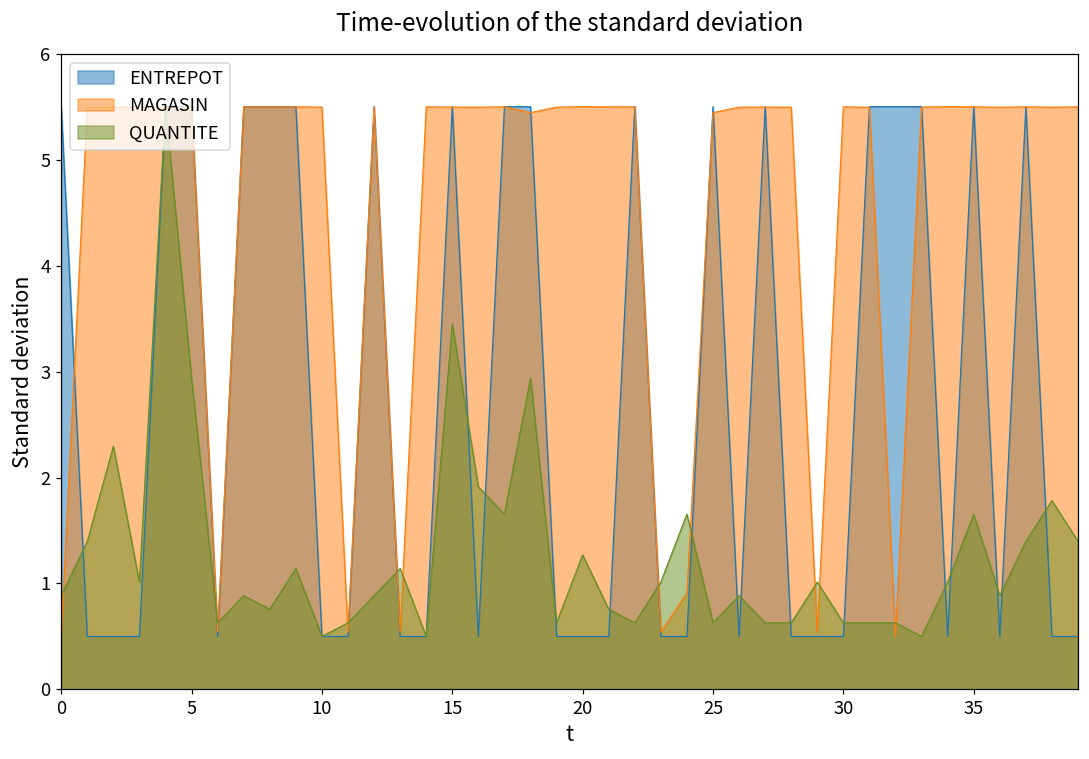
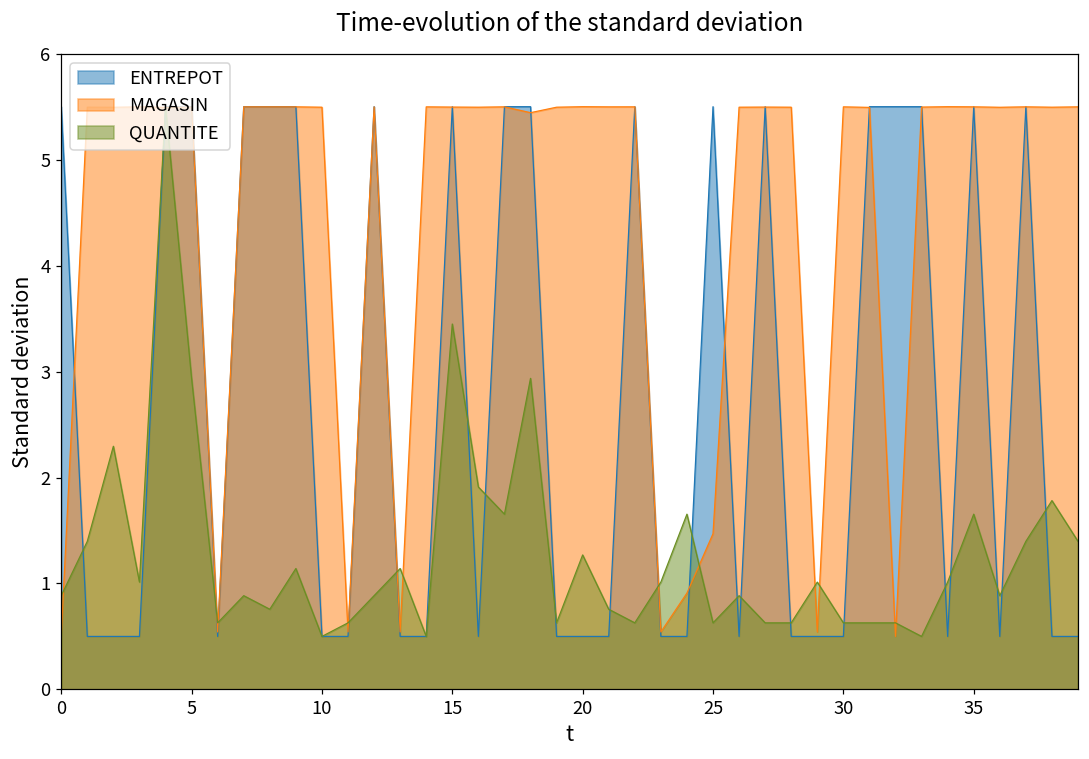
  {
    "ENTREPOT": {
      "0": 5.5,
      "20": 0.5,
      "25": 5.5,
      "30": 0.5
    },
    "MAGASIN": {
      "0": 0.5,
      "10": 5.5,
      "20": 5.5,
-     "25": 5.4,
+     "25": 1.5,
      "30": 5.5
    },
    "QUANTITE": {
      "0": 0.9,
      "5": 2.9,
      "15": 3.4,
      "20": 1.3,
      "25": 0.6,
      "30": 0.6,
      "35": 1.7
    }
  }
